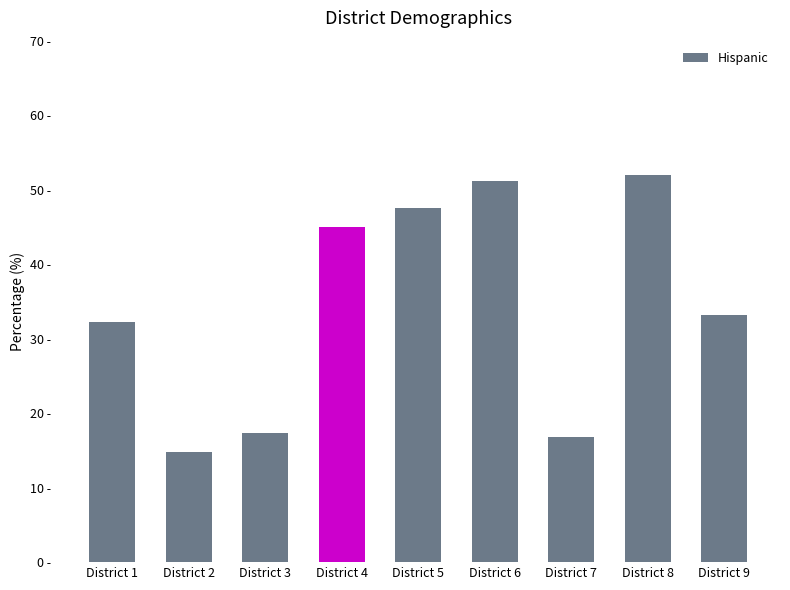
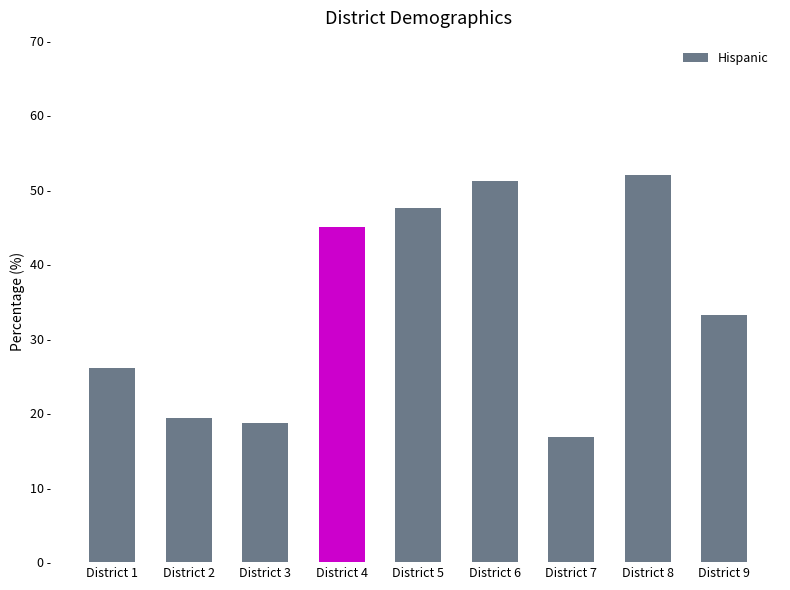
  {
-   "District 1": "32 -",
-   "District 2": "15 -",
-   "District 3": "17 -",
+   "District 1": "26 -",
+   "District 2": "19 -",
+   "District 3": "19 -",
    "District 4": "45 -",
    "District 5": "48 -",
    "District 6": "51 -",
    "District 7": "17 -",
    "District 8": "52 -",
    "District 9": "33 -"
  }
